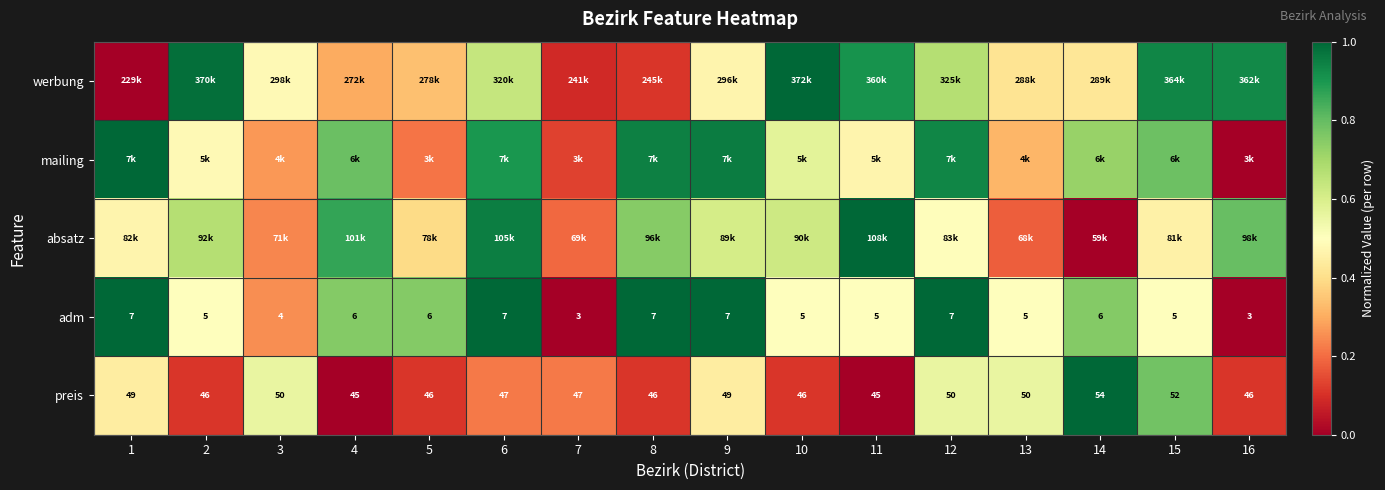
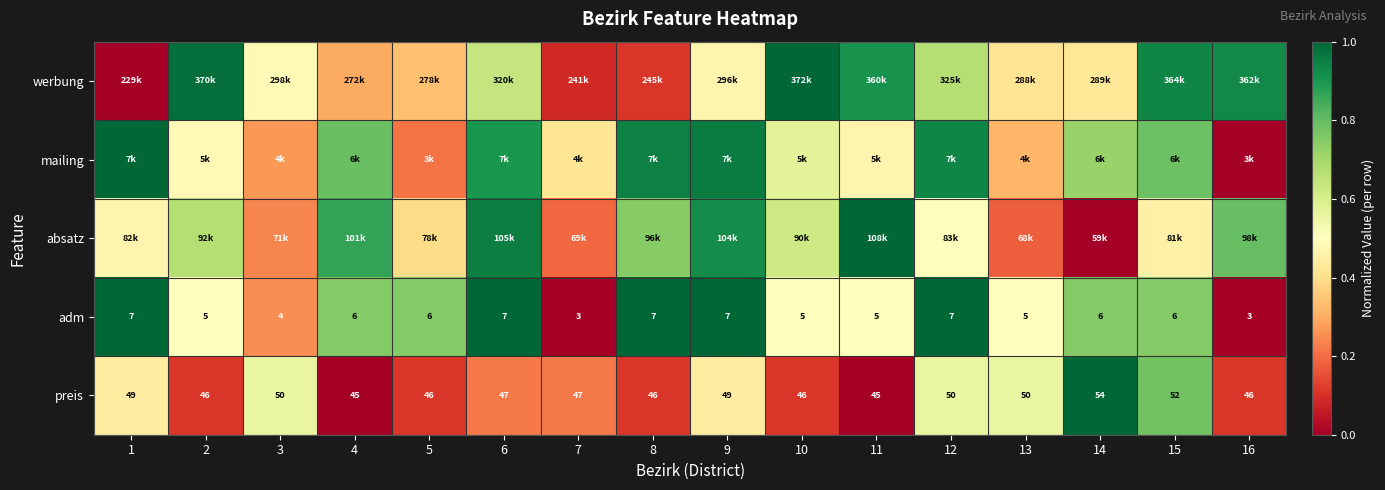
  {
    "werbung": {
      "1": "229k",
      "2": "370k",
      "3": "298k",
      "4": "272k",
      "5": "278k",
      "6": "320k",
      "7": "241k",
      "8": "245k",
      "9": "296k",
      "10": "372k",
      "11": "360k",
      "12": "325k",
      "13": "288k",
      "14": "289k",
      "15": "364k",
      "16": "362k"
    },
    "mailing": {
      "1": "7k",
      "2": "5k",
      "3": "4k",
      "4": "6k",
      "5": "3k",
      "6": "7k",
-     "7": "3k",
+     "7": "4k",
      "8": "7k",
      "9": "7k",
      "10": "5k",
      "11": "5k",
      "12": "7k",
      "13": "4k",
      "14": "6k",
      "15": "6k",
      "16": "3k"
    },
    "absatz": {
      "1": "82k",
      "2": "92k",
      "3": "71k",
      "4": "101k",
      "5": "78k",
      "6": "105k",
      "7": "69k",
      "8": "96k",
-     "9": "89k",
+     "9": "104k",
      "10": "90k",
      "11": "108k",
      "12": "83k",
      "13": "68k",
      "14": "59k",
      "15": "81k",
      "16": "98k"
    },
    "adm": {
      "1": "7",
      "2": "5",
      "3": "4",
      "4": "6",
      "5": "6",
      "6": "7",
      "7": "3",
      "8": "7",
      "9": "7",
      "10": "5",
      "11": "5",
      "12": "7",
      "13": "5",
      "14": "6",
-     "15": "5",
+     "15": "6",
      "16": "3"
    },
    "preis": {
      "1": "49",
      "2": "46",
      "3": "50",
      "4": "45",
      "5": "46",
      "6": "47",
      "7": "47",
      "8": "46",
      "9": "49",
      "10": "46",
      "11": "45",
      "12": "50",
      "13": "50",
      "14": "54",
      "15": "52",
      "16": "46"
    }
  }
